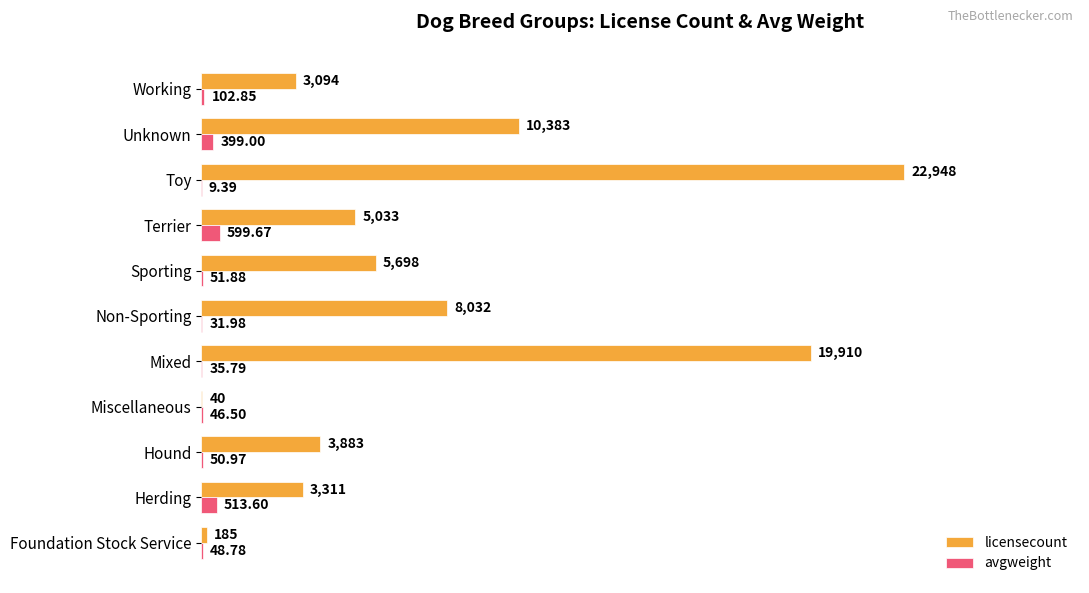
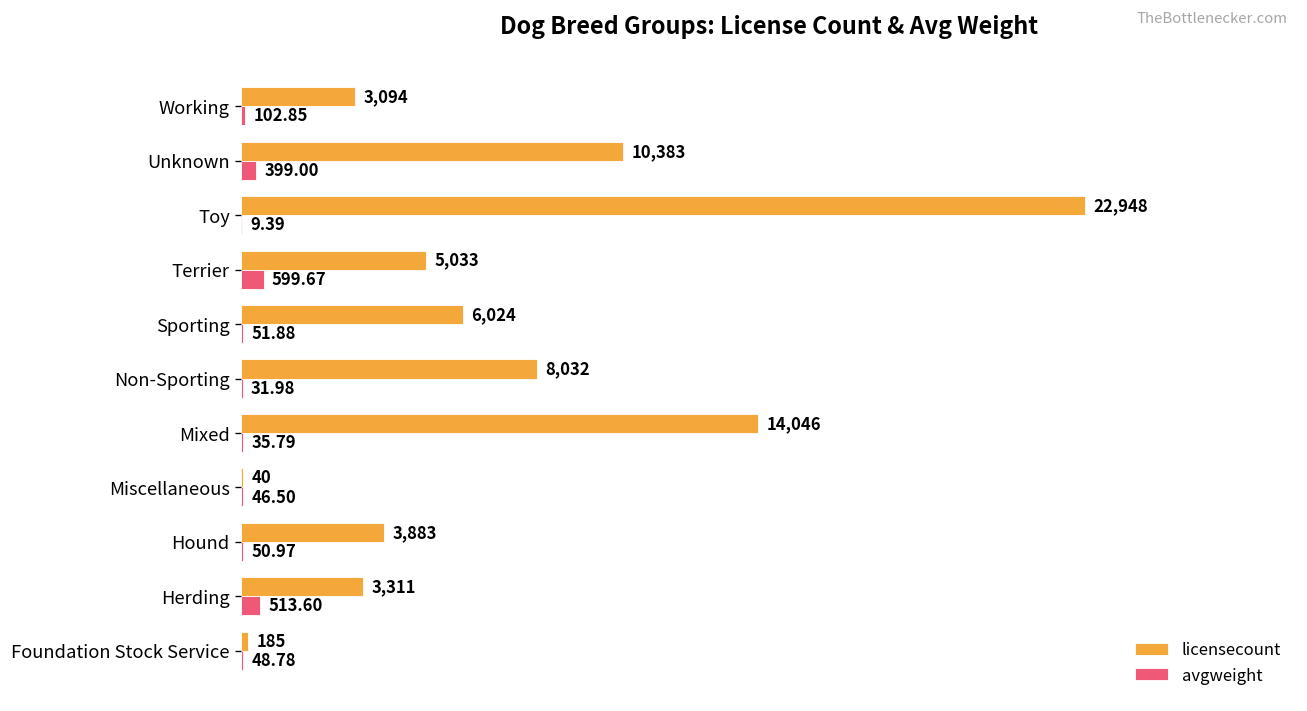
  {
    "licensecount": {
      "Working": "3,094",
      "Unknown": "10,383",
      "Toy": "22,948",
      "Terrier": "5,033",
-     "Sporting": "5,698",
+     "Sporting": "6,024",
      "Non-Sporting": "8,032",
-     "Mixed": "19,910",
+     "Mixed": "14,046",
      "Miscellaneous": "40",
      "Hound": "3,883",
      "Herding": "3,311",
      "Foundation Stock Service": "185"
    },
    "avgweight": {
      "Working": "102.85",
      "Unknown": "399.00",
      "Toy": "9.39",
      "Terrier": "599.67",
      "Sporting": "51.88",
      "Non-Sporting": "31.98",
      "Mixed": "35.79",
      "Miscellaneous": "46.50",
      "Hound": "50.97",
      "Herding": "513.60",
      "Foundation Stock Service": "48.78"
    }
  }
